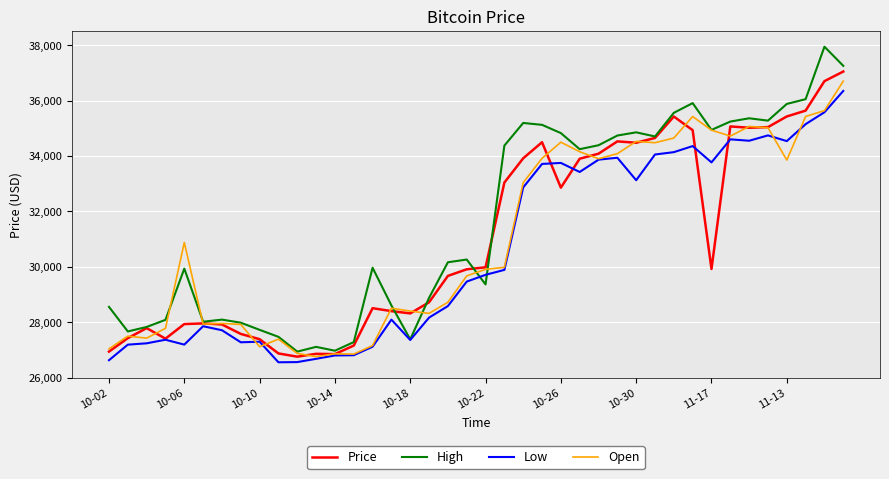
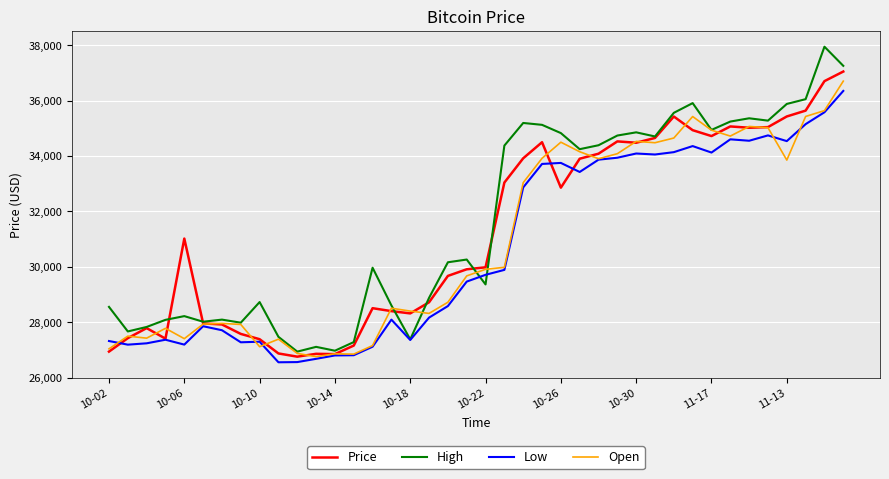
  {
    "Price": {
      "10-02": "26,900",
-     "10-06": "27,900",
+     "10-06": "31,000",
      "10-26": "32,900",
-     "11-17": "29,900",
+     "11-17": "34,700",
      "11-13": "35,400"
    },
    "High": {
      "10-02": "28,600",
-     "10-06": "29,900",
-     "10-10": "27,700",
+     "10-06": "28,200",
+     "10-10": "28,700",
      "10-14": "27,000",
      "10-22": "29,400",
      "10-26": "34,800",
      "10-30": "34,900",
      "11-13": "35,900"
    },
    "Low": {
-     "10-02": "26,600",
+     "10-02": "27,300",
      "10-06": "27,200",
      "10-22": "29,700",
      "10-26": "33,700",
-     "10-30": "33,100",
-     "11-17": "33,800",
+     "10-30": "34,100",
+     "11-17": "34,100",
      "11-13": "34,500"
    },
    "Open": {
      "10-02": "27,000",
-     "10-06": "30,900",
+     "10-06": "27,400",
      "10-10": "27,100",
      "10-26": "34,500",
      "11-13": "33,900"
    }
  }
